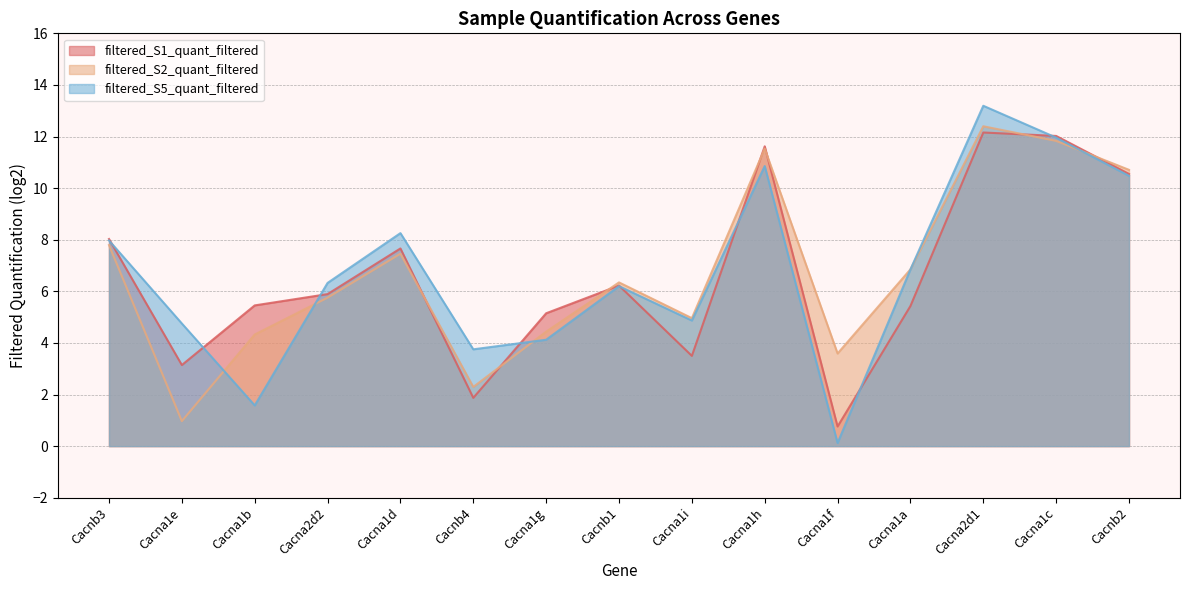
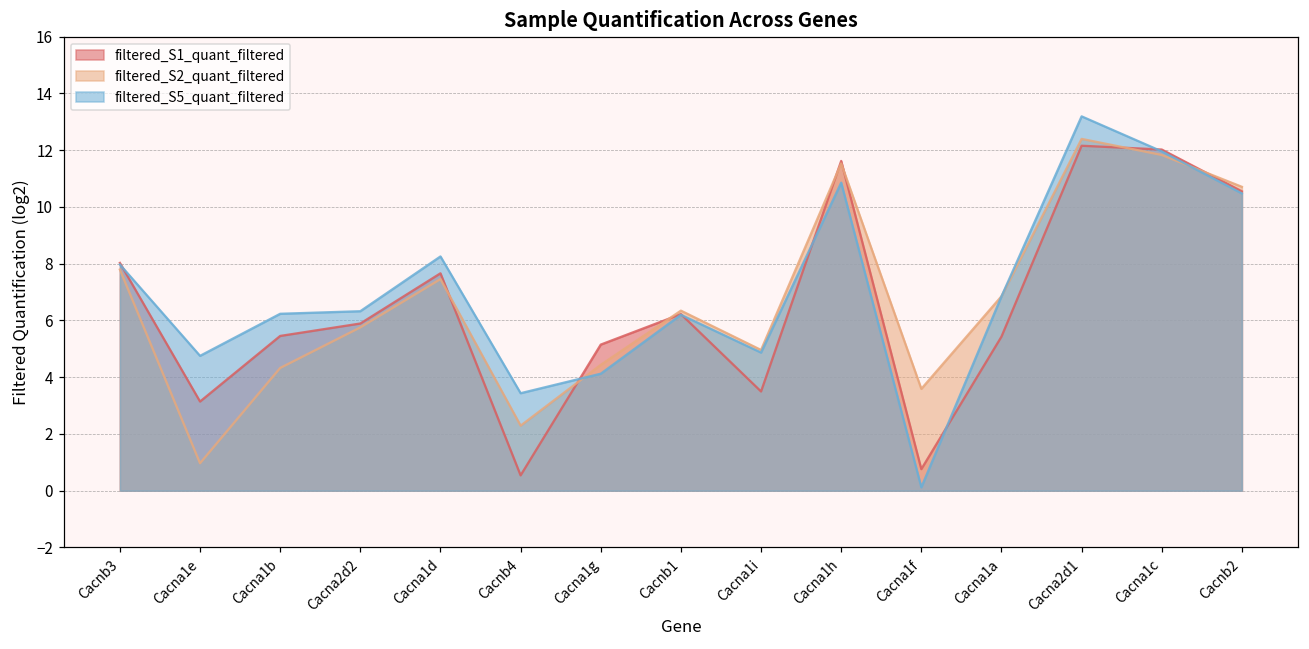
  {
    "filtered_S1_quant_filtered": {
      "Cacna1e": 3.1,
      "Cacna1b": 5.5,
      "Cacna2d2": 5.9,
      "Cacna1d": 7.7,
-     "Cacnb4": 1.9,
+     "Cacnb4": 0.5,
      "Cacna1g": 5.1,
      "Cacna1i": 3.5,
      "Cacna1f": 0.8,
      "Cacna1a": 5.4,
      "Cacna2d1": 12.2
    },
    "filtered_S2_quant_filtered": {
      "Cacnb3": 7.8,
      "Cacna1e": 1.0,
      "Cacna1b": 4.3,
      "Cacna2d2": 5.8,
      "Cacna1d": 7.5,
      "Cacnb4": 2.3,
      "Cacna1g": 4.4,
      "Cacnb1": 6.3,
      "Cacna1f": 3.6,
      "Cacna2d1": 12.4,
      "Cacna1c": 11.8,
      "Cacnb2": 10.7
    },
    "filtered_S5_quant_filtered": {
      "Cacna1e": 4.8,
-     "Cacna1b": 1.6,
+     "Cacna1b": 6.2,
      "Cacna2d2": 6.3,
      "Cacna1d": 8.3,
-     "Cacnb4": 3.8,
+     "Cacnb4": 3.4,
      "Cacna1g": 4.1,
      "Cacna1h": 10.9,
      "Cacna1f": 0.1,
      "Cacna2d1": 13.2
    }
  }
